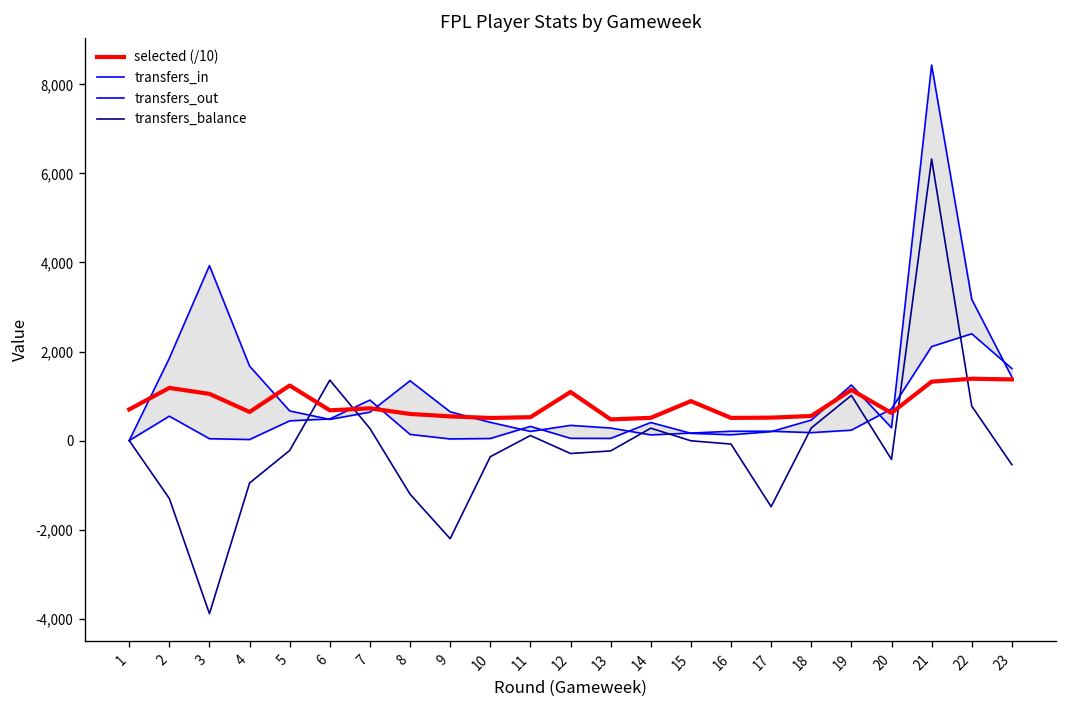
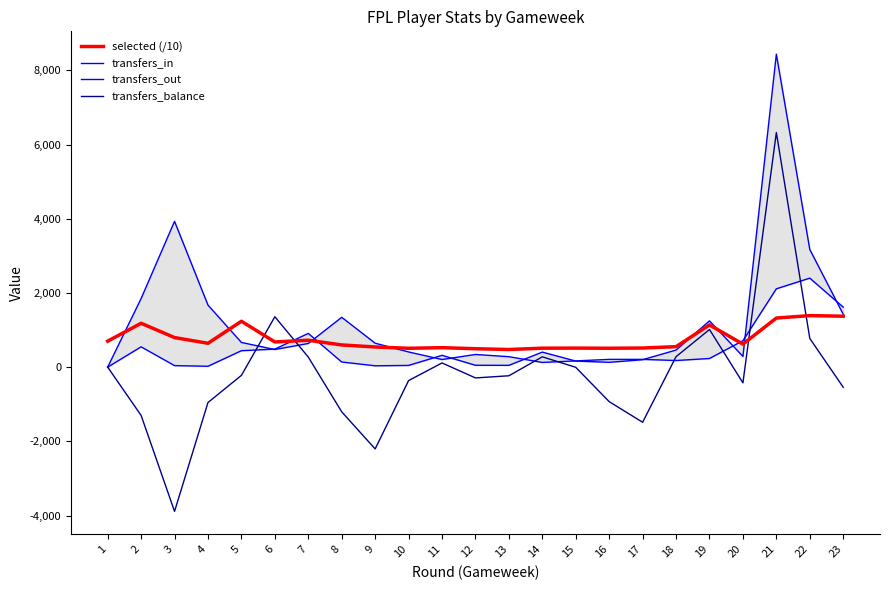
  {
    "selected (/10)": {
      "1": "700",
      "2": "1,200",
-     "3": "1,000",
+     "3": "800",
      "4": "600",
      "5": "1,200",
      "6": "700",
      "7": "700",
      "8": "600",
      "9": "500",
      "10": "500",
      "11": "500",
-     "12": "1,100",
+     "12": "500",
      "13": "500",
      "14": "500",
-     "15": "900",
+     "15": "500",
      "16": "500",
      "17": "500",
      "18": "600",
      "19": "1,100",
      "20": "600",
      "21": "1,300",
      "22": "1,400"
    },
    "transfers_balance": {
      "2": "-1,300",
      "3": "-3,900",
      "4": "-1,000",
      "5": "-200",
      "6": "1,400",
      "7": "300",
      "8": "-1,200",
      "9": "-2,200",
      "10": "-400",
      "11": "100",
      "12": "-300",
      "13": "-200",
      "14": "300",
      "15": "0",
-     "16": "-100",
+     "16": "-900",
      "17": "-1,500",
      "18": "300",
      "19": "1,000",
      "20": "-400",
      "21": "6,300",
      "22": "800",
      "23": "-500"
    }
  }
